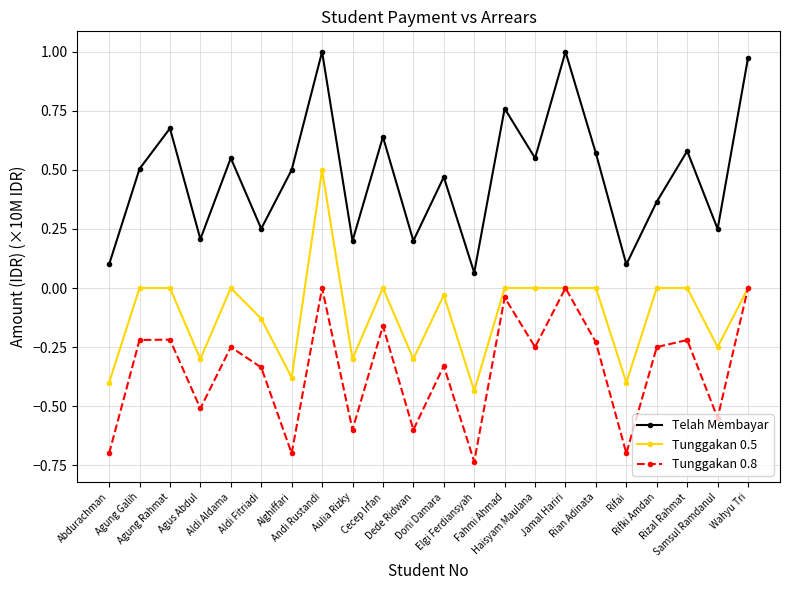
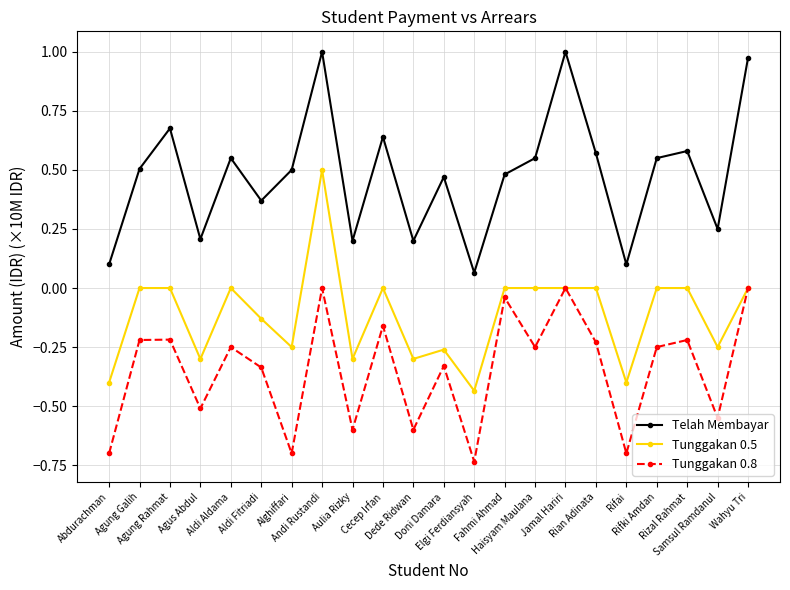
  {
    "Telah Membayar": {
      "Abdurachman": 0.10,
      "Agung Galih": 0.50,
      "Agung Rahmat": 0.68,
      "Agus Abdul": 0.21,
      "Aldi Aldama": 0.55,
-     "Aldi Fitriadi": 0.25,
+     "Aldi Fitriadi": 0.37,
      "Alghiffari": 0.50,
      "Andi Rustandi": 1.00,
      "Aulia Rizky": 0.20,
      "Cecep Irfan": 0.64,
      "Dede Ridwan": 0.20,
      "Doni Damara": 0.47,
      "Elgi Ferdiansyah": 0.07,
-     "Fahmi Ahmad": 0.76,
+     "Fahmi Ahmad": 0.48,
      "Haisyam Maulana": 0.55,
      "Jamal Hariri": 1.00,
      "Rian Adinata": 0.57,
      "Rifai": 0.10,
-     "Rifki Amdan": 0.37,
+     "Rifki Amdan": 0.55,
      "Rizal Rahmat": 0.58,
      "Samsul Ramdanul": 0.25,
      "Wahyu Tri": 0.98
    },
    "Tunggakan 0.5": {
      "Abdurachman": -0.40,
      "Agung Galih": 0.00,
      "Agung Rahmat": 0.00,
      "Agus Abdul": -0.30,
      "Aldi Aldama": 0.00,
      "Aldi Fitriadi": -0.13,
-     "Alghiffari": -0.38,
+     "Alghiffari": -0.25,
      "Andi Rustandi": 0.50,
      "Aulia Rizky": -0.30,
      "Cecep Irfan": 0.00,
      "Dede Ridwan": -0.30,
-     "Doni Damara": -0.03,
+     "Doni Damara": -0.26,
      "Elgi Ferdiansyah": -0.44,
      "Fahmi Ahmad": 0.00,
      "Haisyam Maulana": 0.00,
      "Rian Adinata": 0.00,
      "Rifai": -0.40,
      "Rifki Amdan": 0.00,
      "Rizal Rahmat": 0.00,
      "Samsul Ramdanul": -0.25
    },
    "Tunggakan 0.8": {
      "Abdurachman": -0.70,
      "Agung Galih": -0.22,
      "Agung Rahmat": -0.22,
      "Agus Abdul": -0.51,
      "Aldi Aldama": -0.25,
      "Aldi Fitriadi": -0.34,
      "Alghiffari": -0.70,
      "Andi Rustandi": 0.00,
      "Aulia Rizky": -0.60,
      "Cecep Irfan": -0.16,
      "Dede Ridwan": -0.60,
      "Doni Damara": -0.33,
      "Elgi Ferdiansyah": -0.74,
      "Fahmi Ahmad": -0.04,
      "Haisyam Maulana": -0.25,
      "Rian Adinata": -0.23,
      "Rifai": -0.70,
      "Rifki Amdan": -0.25,
      "Rizal Rahmat": -0.22
    }
  }
